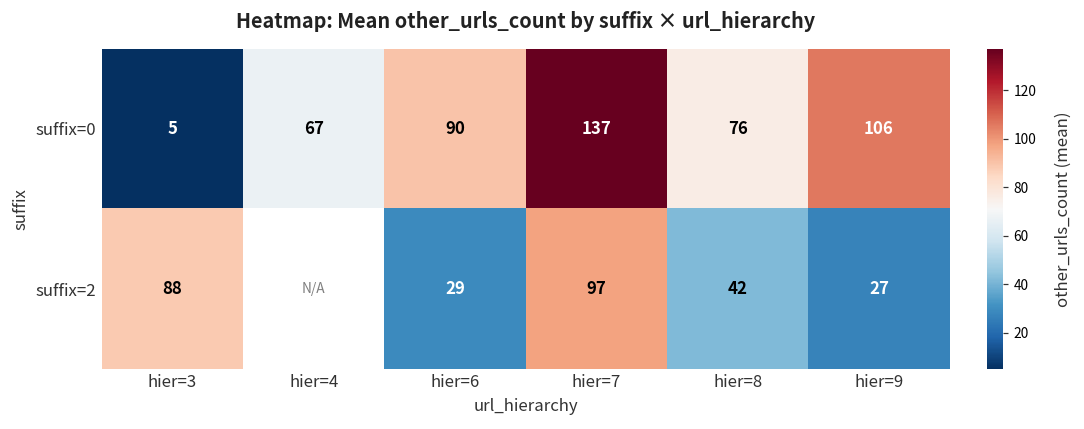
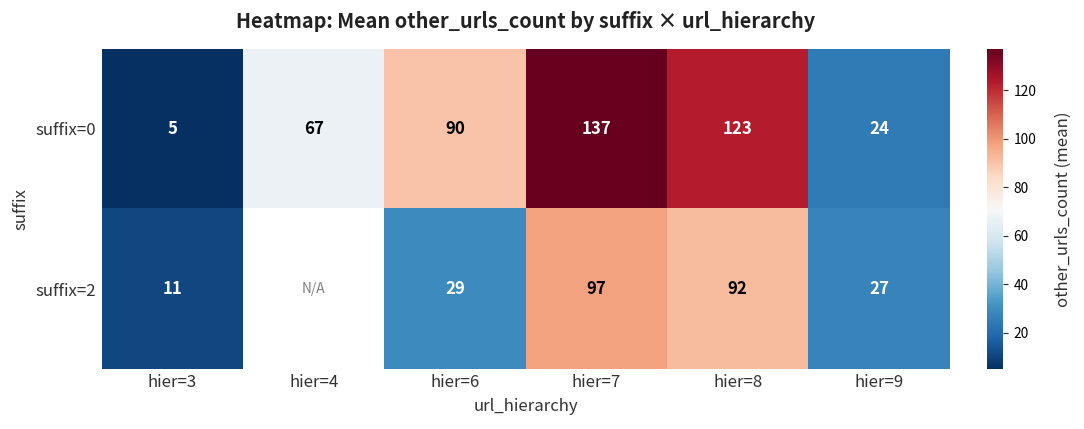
  {
    "suffix=0": {
      "hier=3": 5,
      "hier=4": 67,
      "hier=6": 90,
      "hier=7": 137,
-     "hier=8": 76,
-     "hier=9": 106
+     "hier=8": 123,
+     "hier=9": 24
    },
    "suffix=2": {
-     "hier=3": 88,
+     "hier=3": 11,
      "hier=6": 29,
      "hier=7": 97,
-     "hier=8": 42,
+     "hier=8": 92,
      "hier=9": 27
    }
  }
